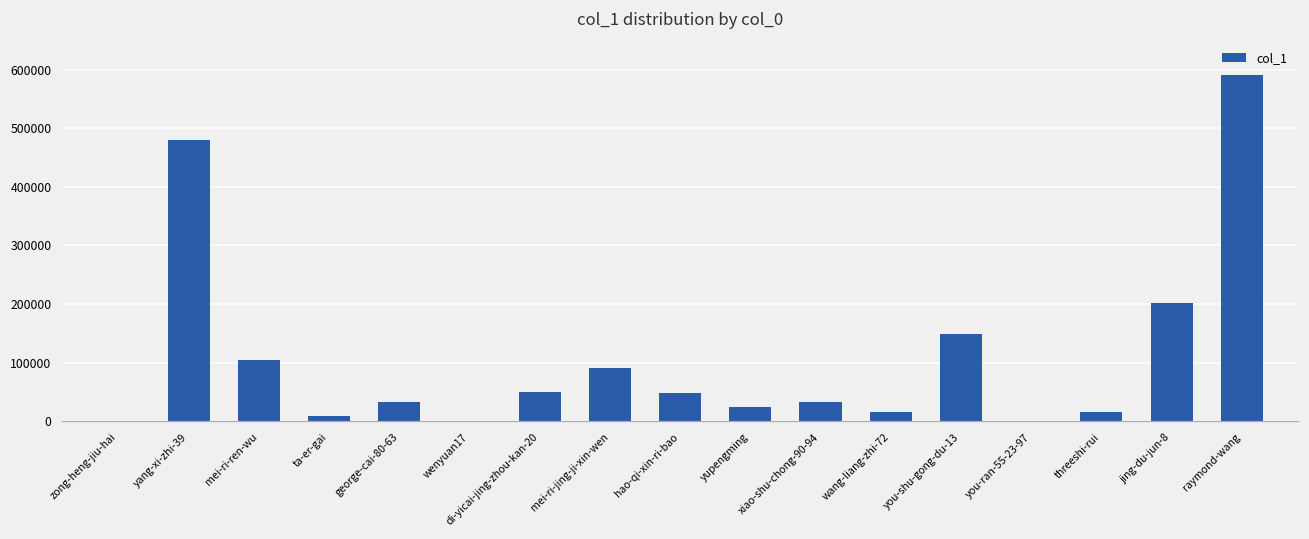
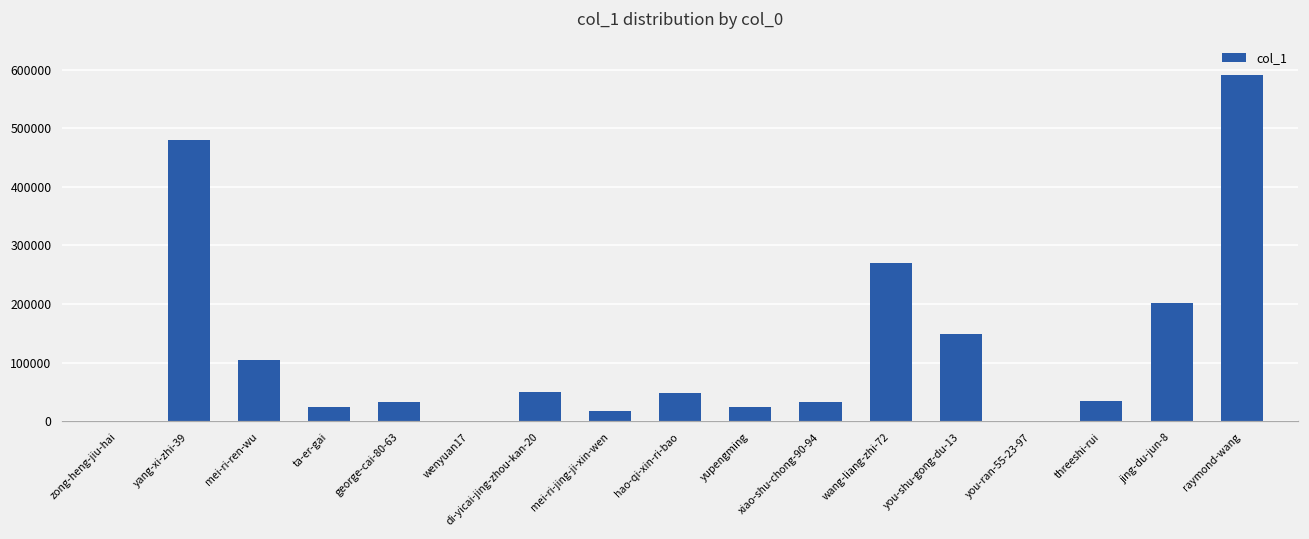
  {
    "yang-xi-zhi-39": 480000,
    "mei-ri-ren-wu": 100000,
-   "ta-er-gai": 10000,
+   "ta-er-gai": 20000,
    "george-cai-80-63": 30000,
    "di-yicai-jing-zhou-kan-20": 50000,
-   "mei-ri-jing-ji-xin-wen": 90000,
+   "mei-ri-jing-ji-xin-wen": 20000,
    "hao-qi-xin-ri-bao": 50000,
    "yupengming": 20000,
    "xiao-shu-chong-90-94": 30000,
-   "wang-liang-zhi-72": 20000,
+   "wang-liang-zhi-72": 270000,
    "you-shu-gong-du-13": 150000,
-   "threeshi-rui": 20000,
+   "threeshi-rui": 30000,
    "jing-du-jun-8": 200000,
    "raymond-wang": 590000
  }
